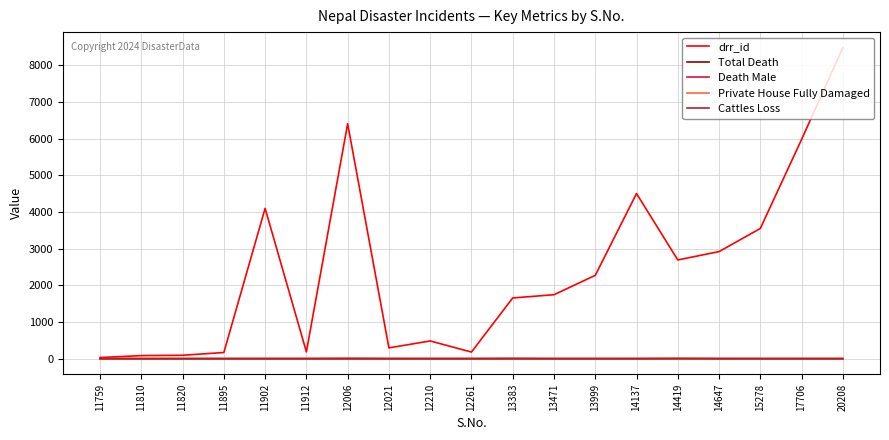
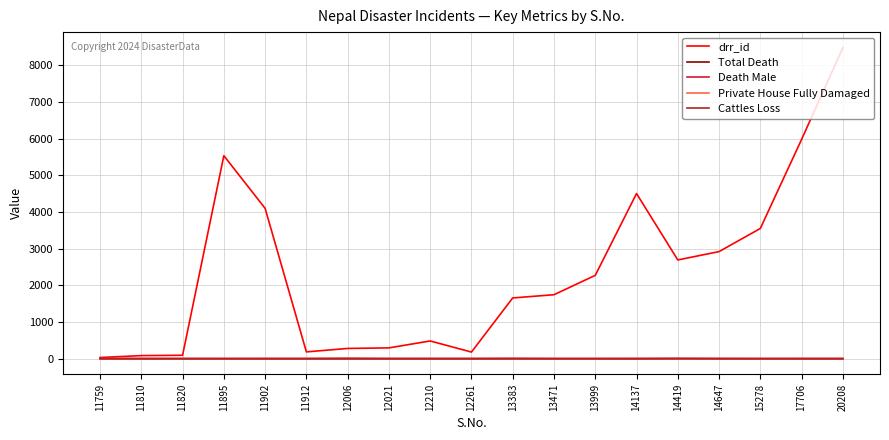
  {
    "drr_id": {
      "11810": 100,
      "11820": 100,
-     "11895": 200,
+     "11895": 5500,
      "11902": 4100,
      "11912": 200,
-     "12006": 6400,
+     "12006": 300,
      "12021": 300,
      "12210": 500,
      "12261": 200,
      "13383": 1700,
      "13471": 1700,
      "13999": 2300,
      "14137": 4500,
      "14419": 2700,
      "14647": 2900,
      "15278": 3600,
      "17706": 6000
    }
  }
